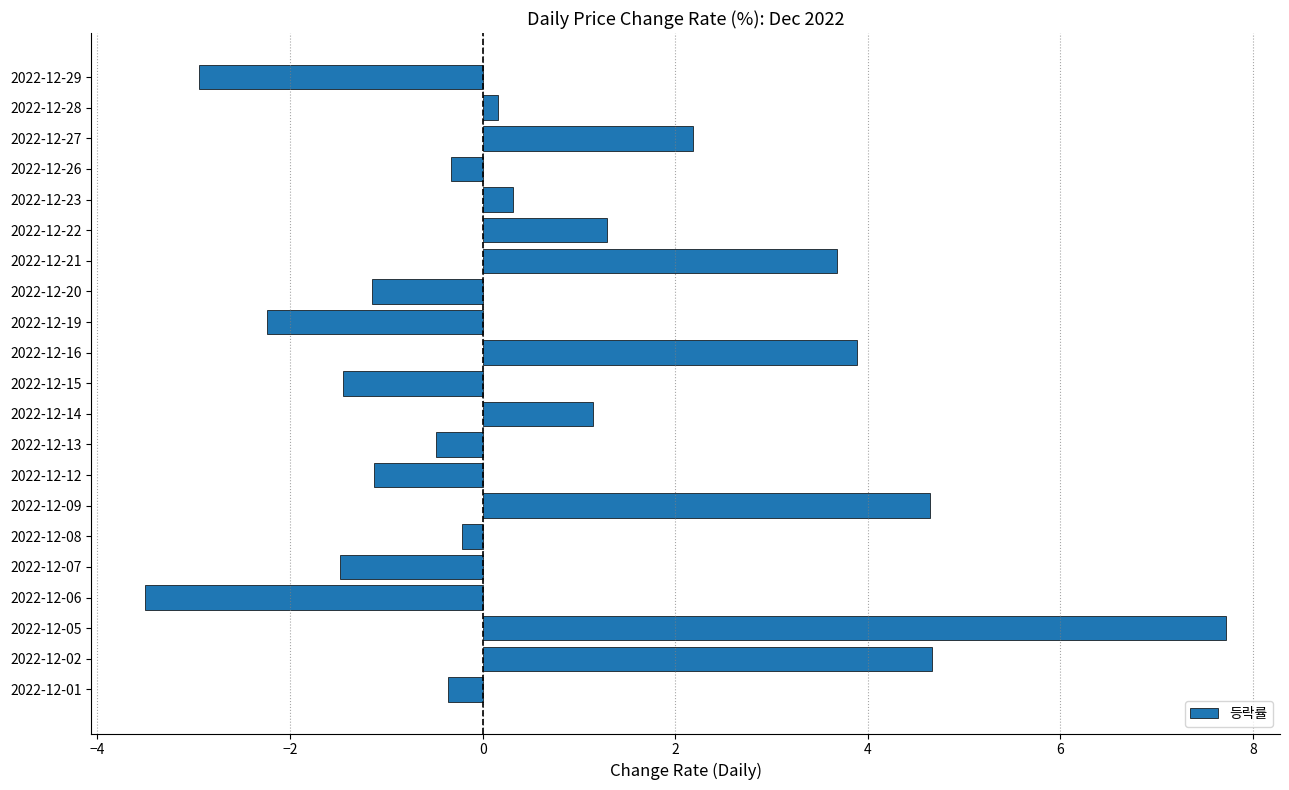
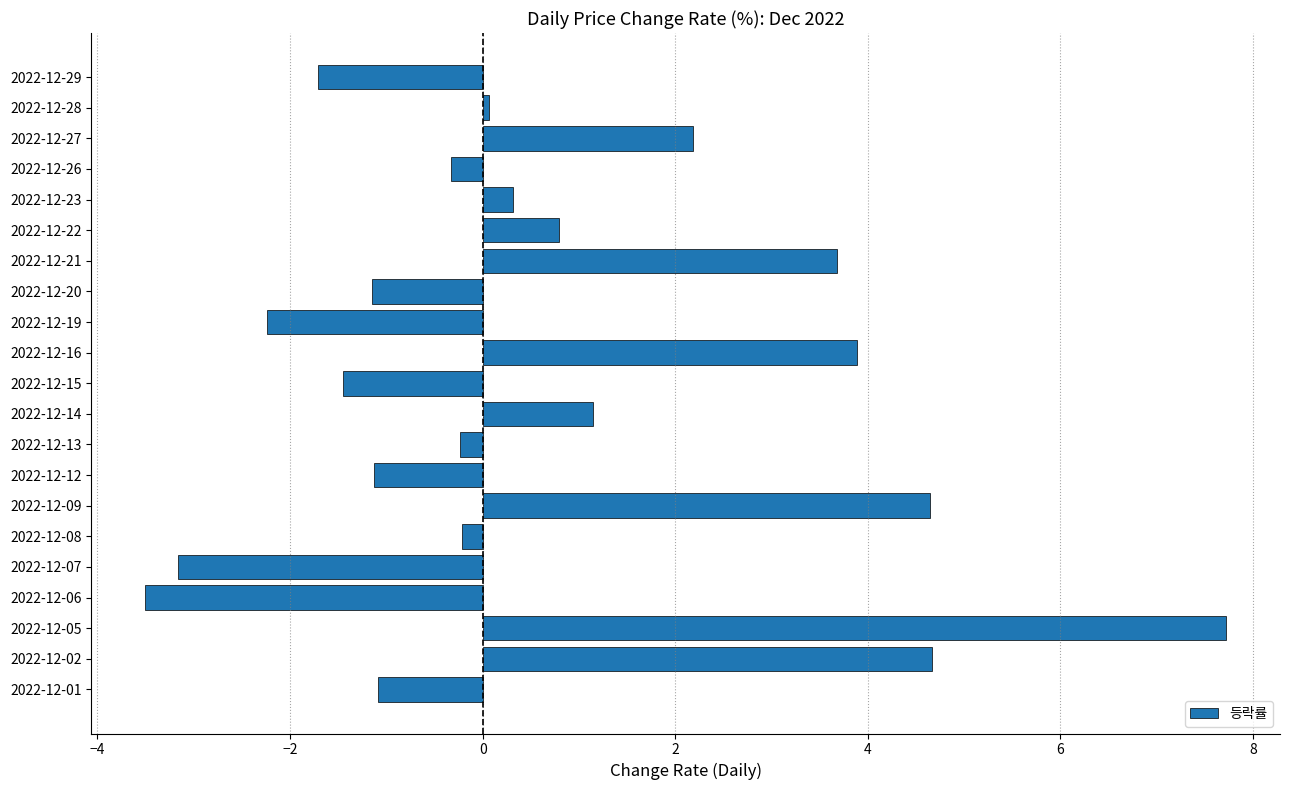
  {
-   "2022-12-29": -2.9,
-   "2022-12-28": 0.2,
+   "2022-12-29": -1.7,
+   "2022-12-28": 0.1,
    "2022-12-27": 2.2,
    "2022-12-26": -0.3,
    "2022-12-23": 0.3,
-   "2022-12-22": 1.3,
+   "2022-12-22": 0.8,
    "2022-12-21": 3.7,
    "2022-12-20": -1.1,
    "2022-12-19": -2.2,
    "2022-12-16": 3.9,
    "2022-12-15": -1.5,
    "2022-12-14": 1.1,
-   "2022-12-13": -0.5,
+   "2022-12-13": -0.2,
    "2022-12-12": -1.1,
    "2022-12-09": 4.6,
    "2022-12-08": -0.2,
-   "2022-12-07": -1.5,
+   "2022-12-07": -3.2,
    "2022-12-06": -3.5,
    "2022-12-05": 7.7,
    "2022-12-02": 4.7,
-   "2022-12-01": -0.4
+   "2022-12-01": -1.1
  }
